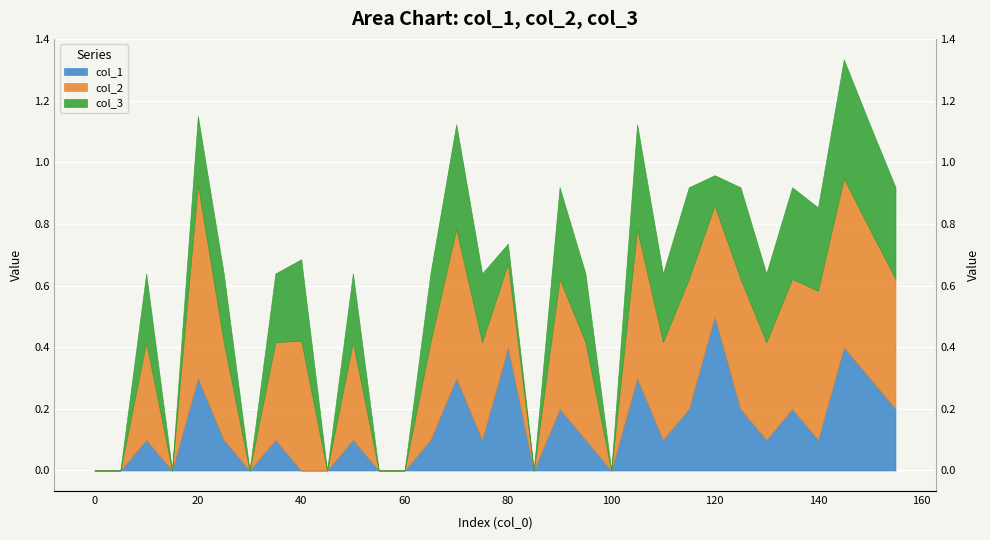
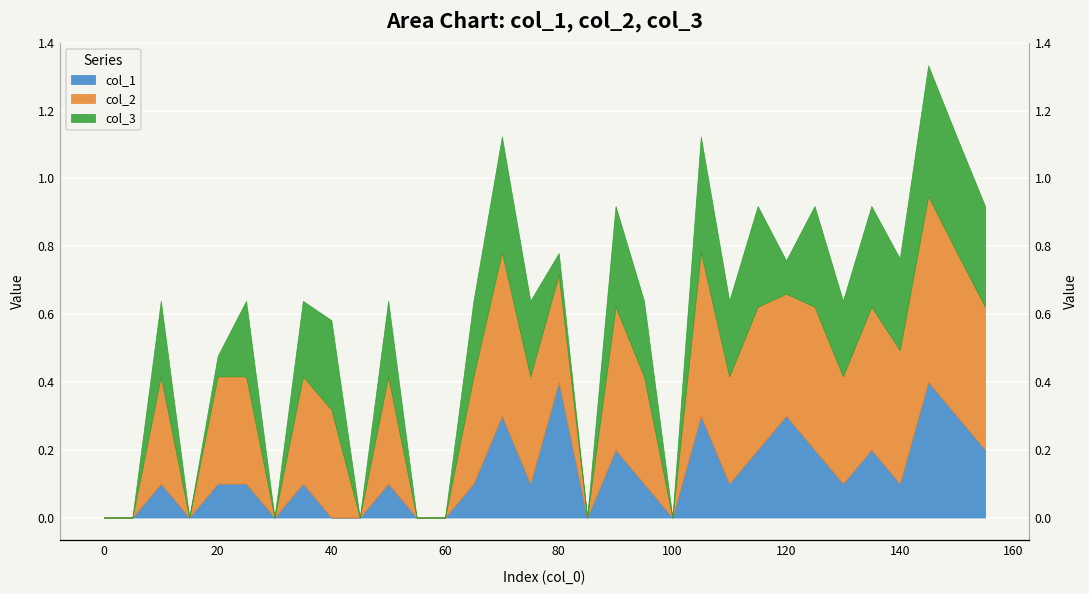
  {
    "col_1": {
-     "20": 0.3,
+     "20": 0.1,
      "40": 0.0,
      "80": 0.4,
-     "120": 0.5,
+     "120": 0.3,
      "140": 0.1
    },
    "col_2": {
-     "20": 0.63,
-     "40": 0.42,
-     "80": 0.27,
+     "20": 0.32,
+     "40": 0.32,
+     "80": 0.32,
      "120": 0.36,
-     "140": 0.48
+     "140": 0.39
    },
    "col_3": {
-     "20": 0.22,
+     "20": 0.06,
      "40": 0.26,
      "80": 0.06,
      "120": 0.10,
      "140": 0.27
    }
  }
